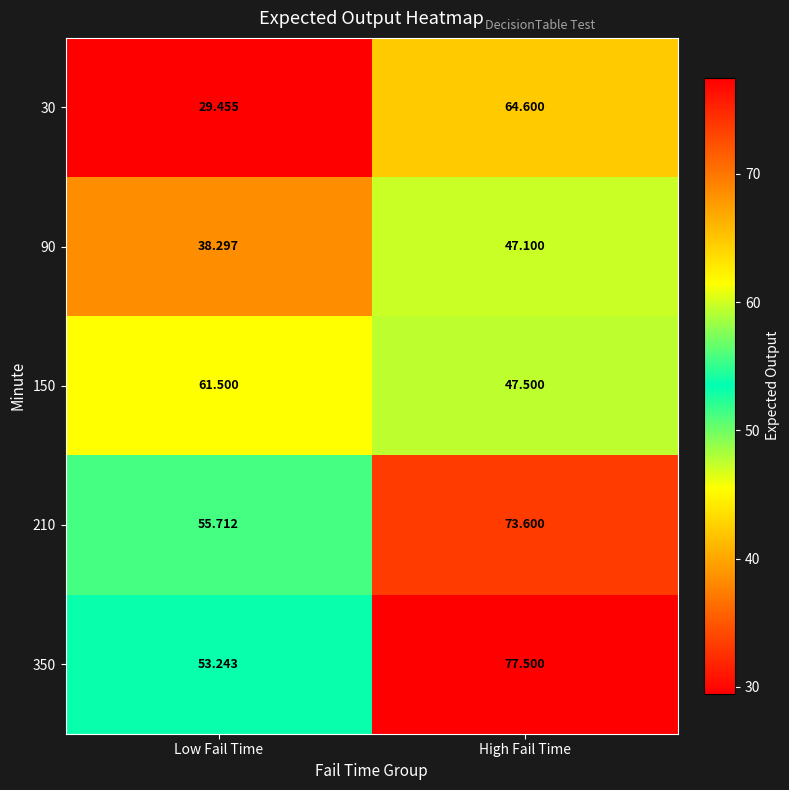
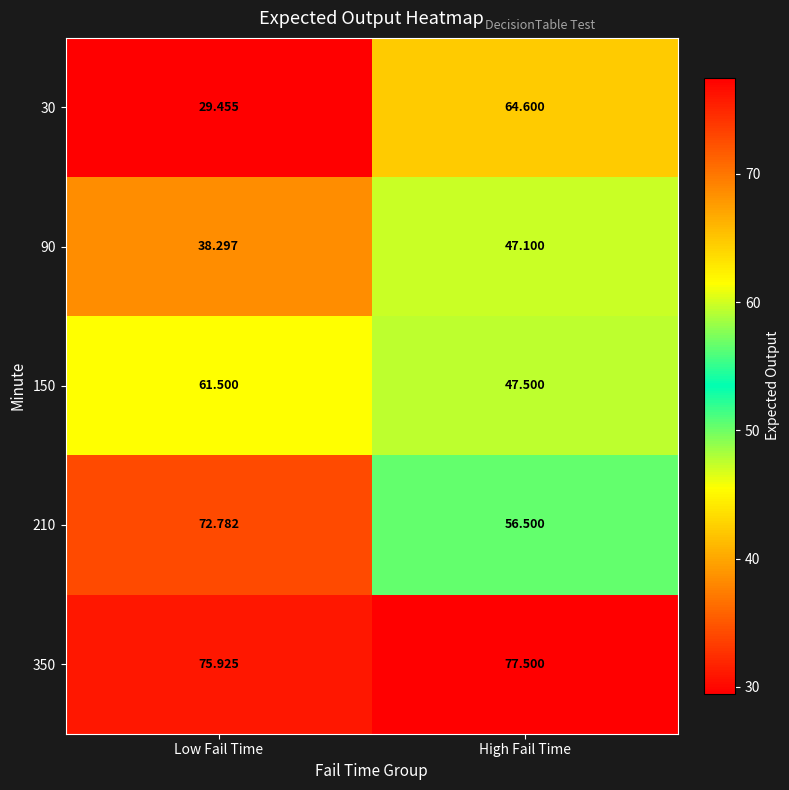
  {
    "30": {
      "Low Fail Time": 29.455,
      "High Fail Time": 64.600
    },
    "90": {
      "Low Fail Time": 38.297,
      "High Fail Time": 47.100
    },
    "150": {
      "Low Fail Time": 61.500,
      "High Fail Time": 47.500
    },
    "210": {
-     "Low Fail Time": 55.712,
-     "High Fail Time": 73.600
+     "Low Fail Time": 72.782,
+     "High Fail Time": 56.500
    },
    "350": {
-     "Low Fail Time": 53.243,
+     "Low Fail Time": 75.925,
      "High Fail Time": 77.500
    }
  }
